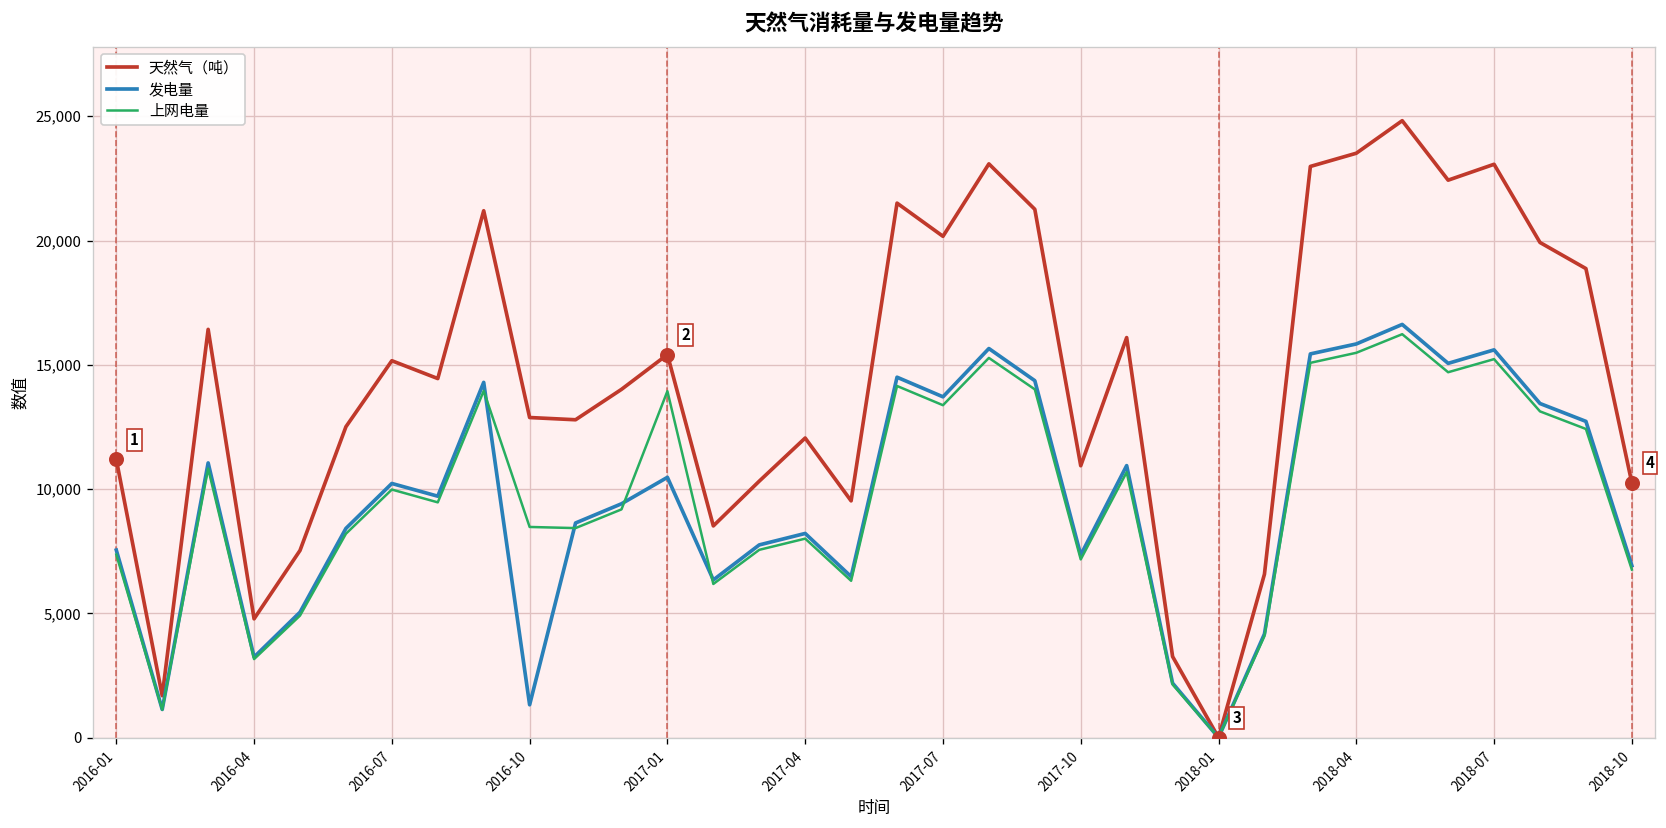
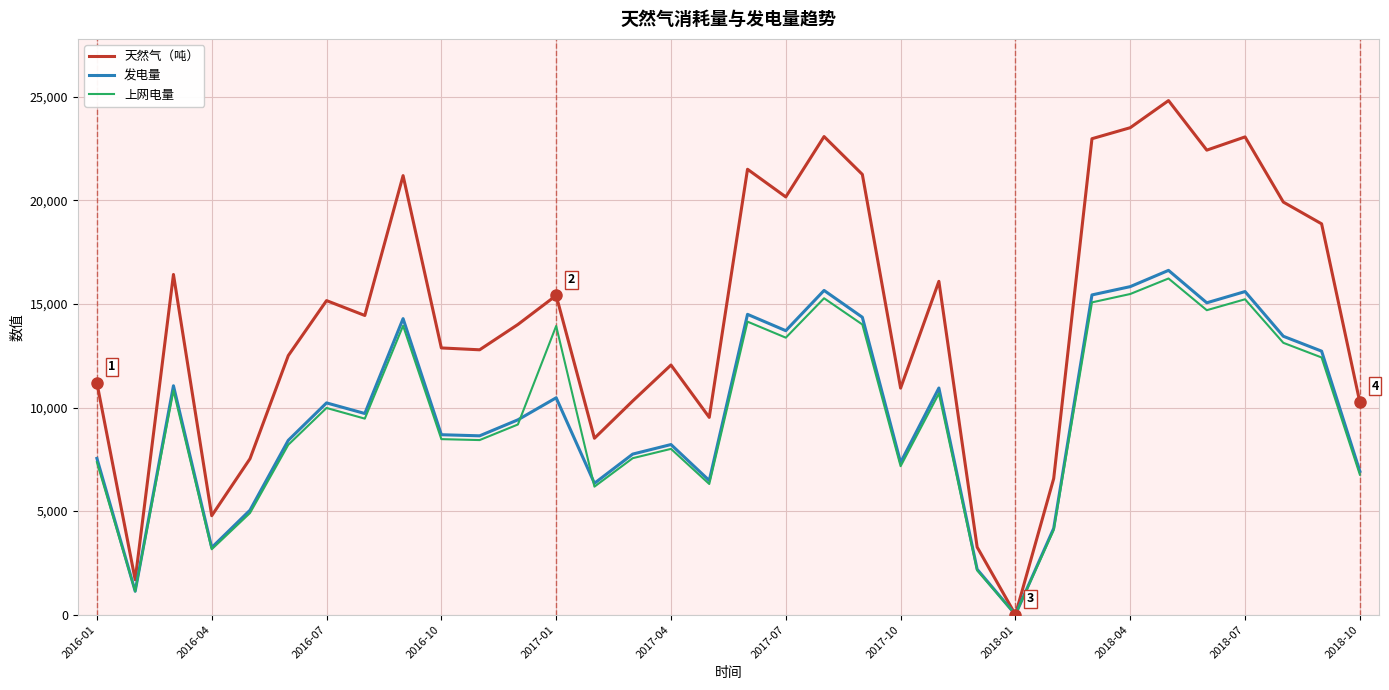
  {
    "发电量": {
      "2016-01": "7,500",
      "2016-07": "10,200",
-     "2016-10": "1,300",
+     "2016-10": "8,700",
      "2017-01": "10,500",
      "2017-04": "8,200",
      "2017-07": "13,700",
      "2017-10": "7,300",
      "2018-04": "15,800",
      "2018-07": "15,600",
      "2018-10": "6,900"
    },
    "上网电量": {
      "2016-01": "7,400",
      "2016-07": "10,000",
      "2016-10": "8,500",
      "2017-01": "13,900",
      "2017-04": "8,000",
      "2017-07": "13,400",
      "2017-10": "7,200",
      "2018-04": "15,500",
      "2018-07": "15,200",
      "2018-10": "6,800"
    }
  }
